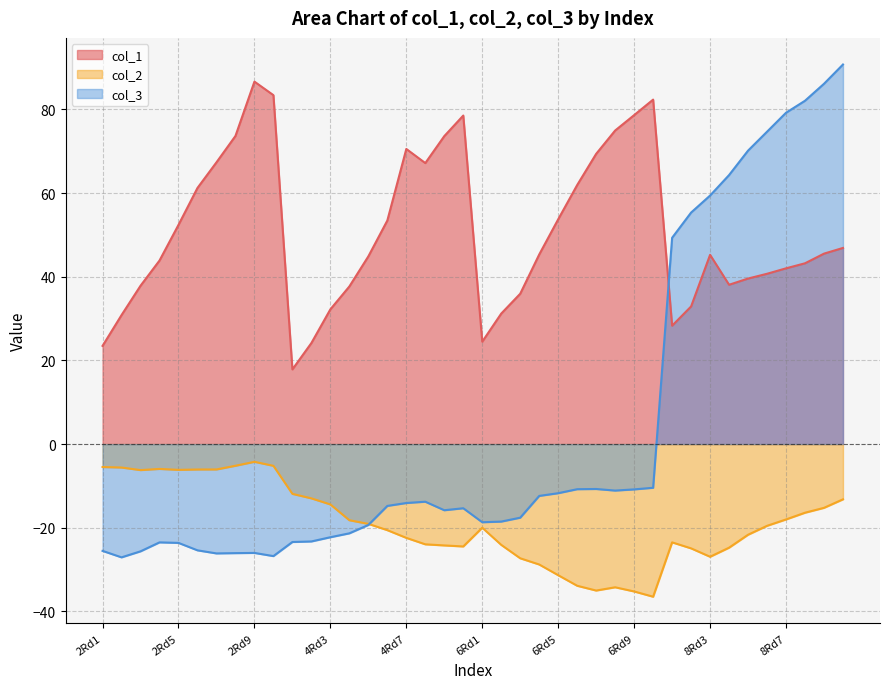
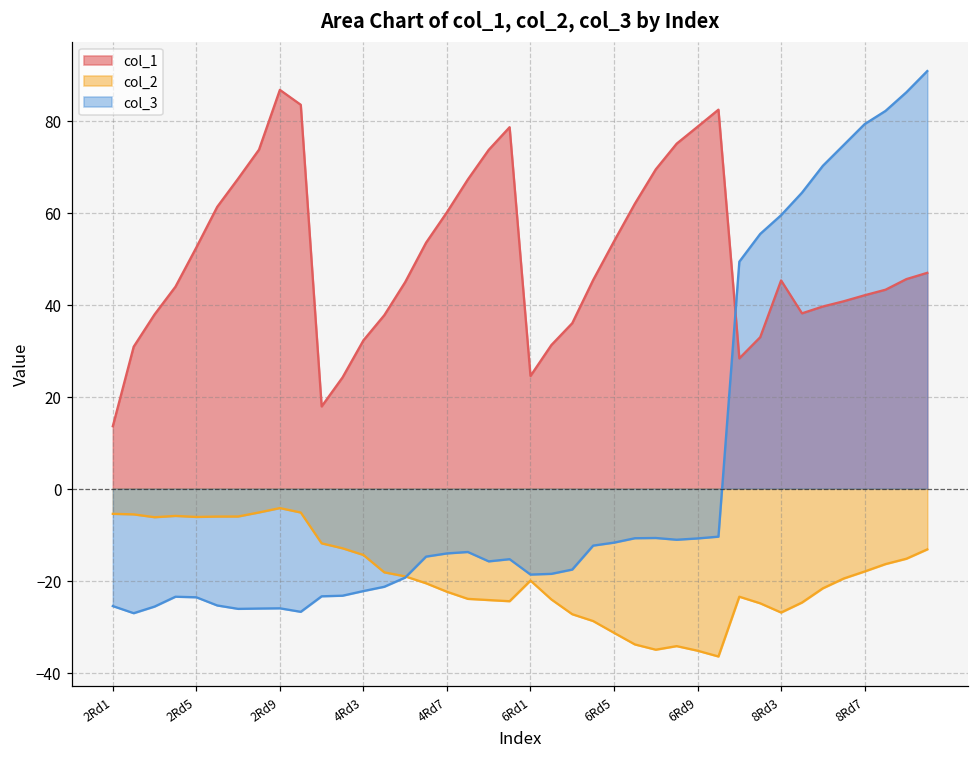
  {
    "col_1": {
-     "2Rd1": 23,
+     "2Rd1": 14,
      "2Rd5": 52,
      "2Rd9": 87,
      "4Rd3": 32,
-     "4Rd7": 71,
+     "4Rd7": 60,
      "6Rd1": 24,
      "6Rd5": 54,
      "6Rd9": 79,
      "8Rd3": 45,
      "8Rd7": 42
    }
  }
